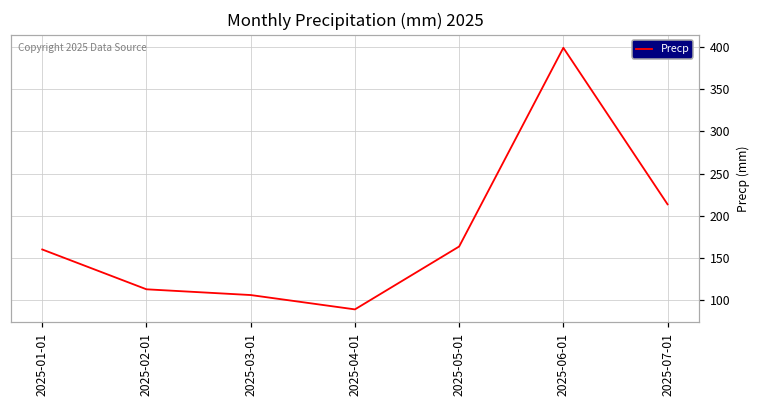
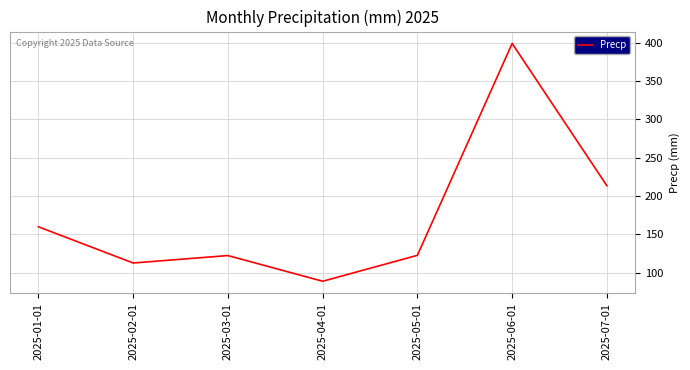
  {
    "2025-01-01": 160,
    "2025-02-01": 110,
-   "2025-03-01": 110,
+   "2025-03-01": 120,
    "2025-04-01": 90,
-   "2025-05-01": 160,
+   "2025-05-01": 120,
    "2025-06-01": 400,
    "2025-07-01": 210
  }
